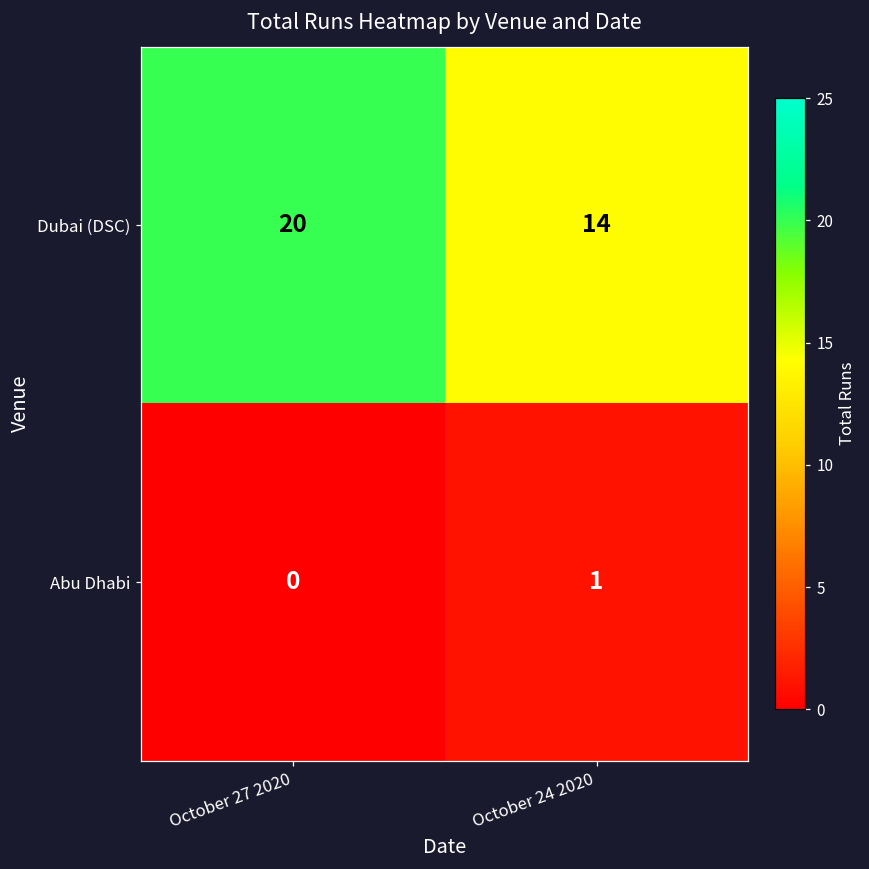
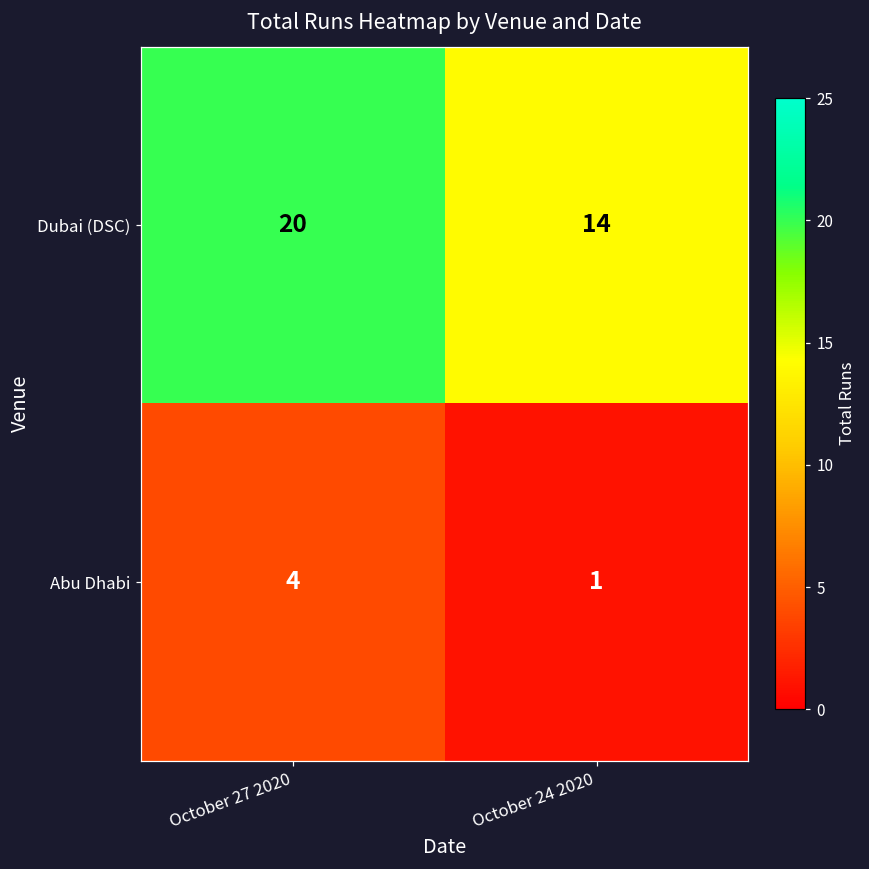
  {
    "Dubai (DSC)": {
      "October 27 2020": 20,
      "October 24 2020": 14
    },
    "Abu Dhabi": {
-     "October 27 2020": 0,
+     "October 27 2020": 4,
      "October 24 2020": 1
    }
  }
